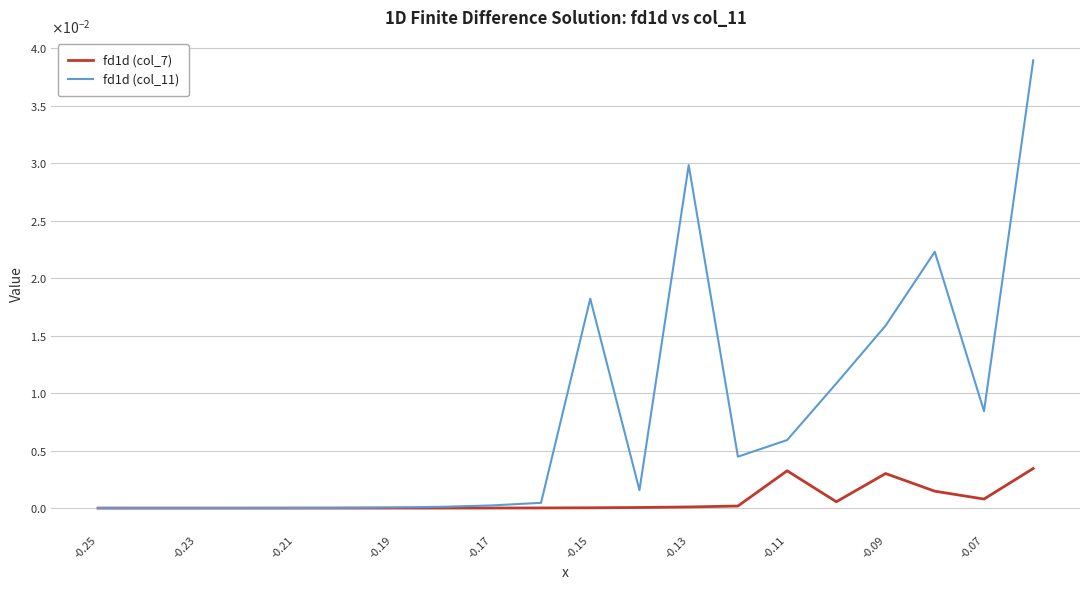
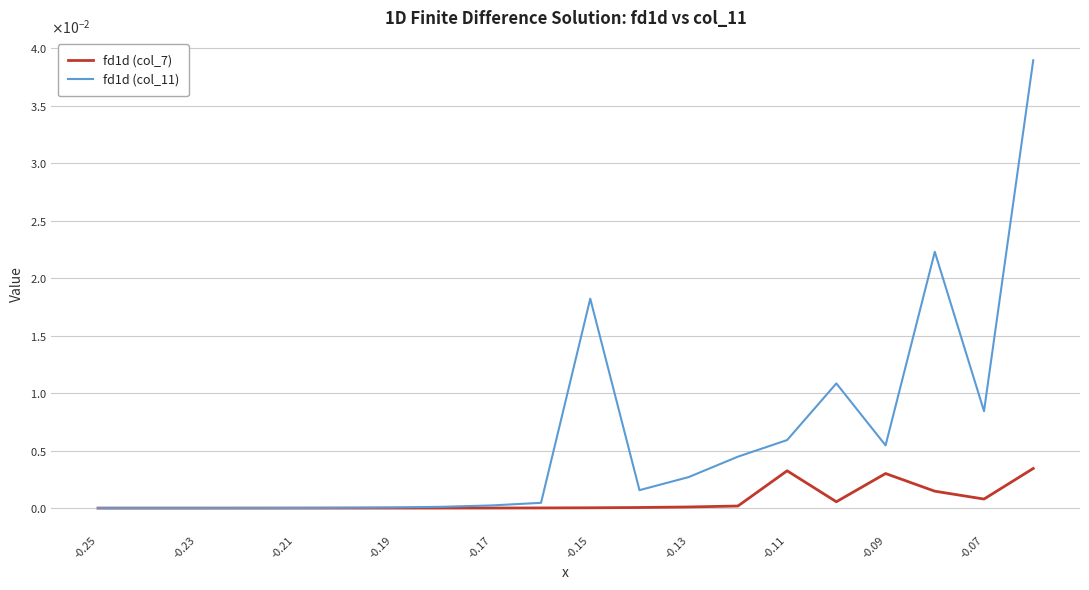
  {
    "fd1d (col_7)": {
      "-0.17": 0.0000,
      "-0.15": 0.0000,
      "-0.13": 0.0001,
      "-0.11": 0.0032,
      "-0.09": 0.0030,
      "-0.07": 0.0008
    },
    "fd1d (col_11)": {
      "-0.17": 0.0002,
      "-0.15": 0.0182,
-     "-0.13": 0.0298,
+     "-0.13": 0.0027,
      "-0.11": 0.0059,
-     "-0.09": 0.0159,
+     "-0.09": 0.0055,
      "-0.07": 0.0084
    }
  }
